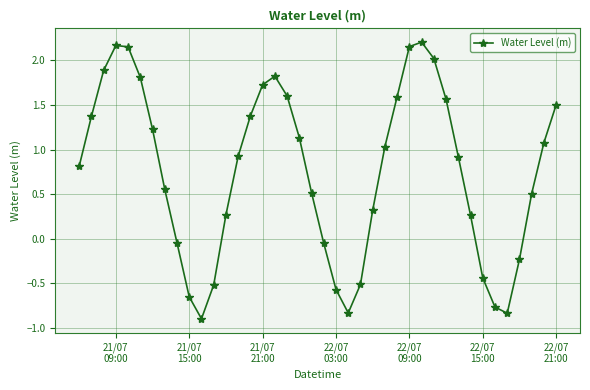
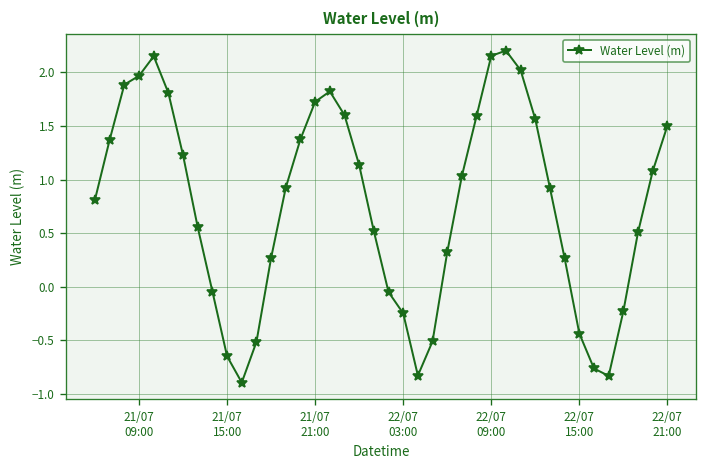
  {
-   "21/07 09:00": 2.2,
+   "21/07 09:00": 2.0,
    "21/07 15:00": -0.7,
    "21/07 21:00": 1.7,
-   "22/07 03:00": -0.6,
+   "22/07 03:00": -0.2,
    "22/07 09:00": 2.2,
    "22/07 15:00": -0.4,
    "22/07 21:00": 1.5
  }
